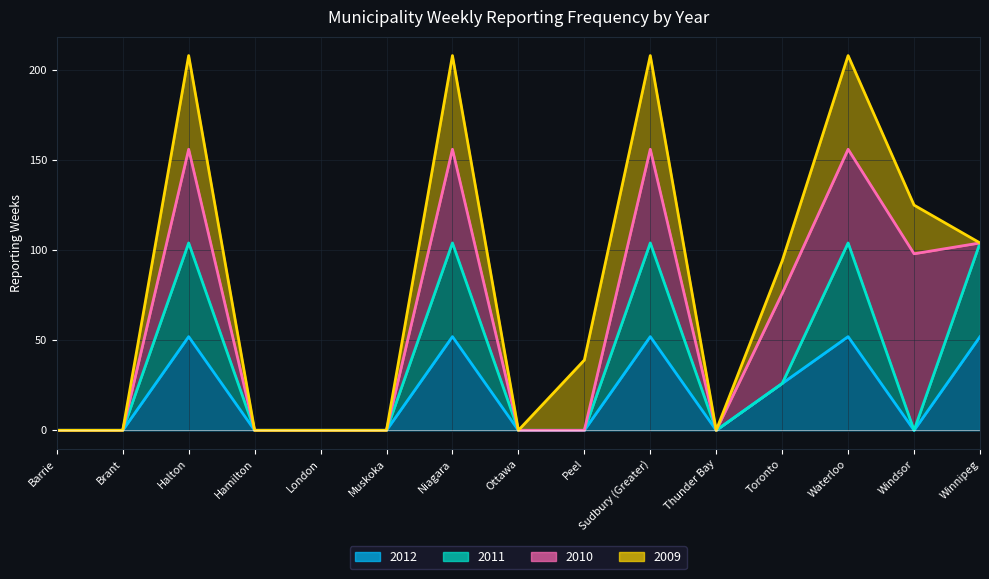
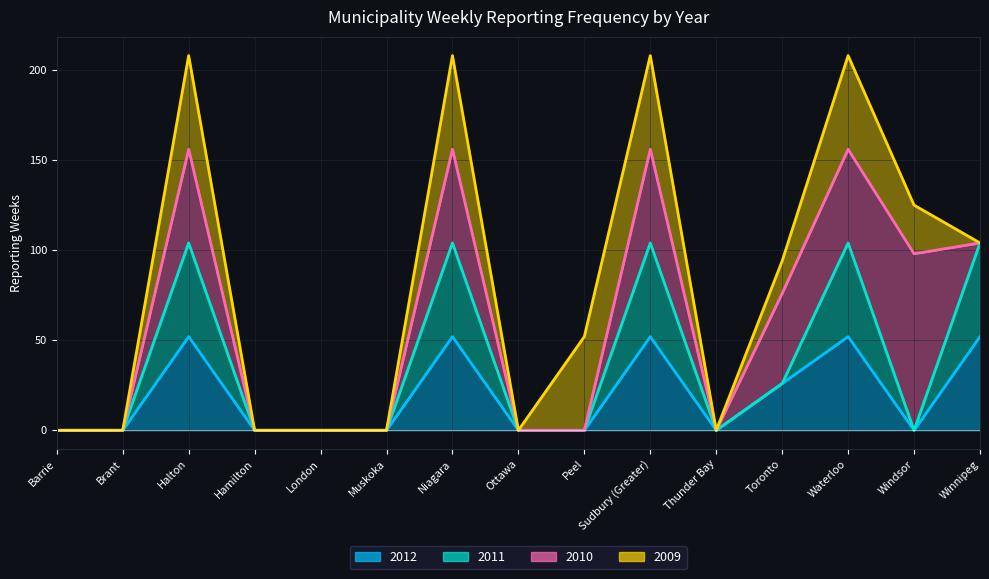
  {
    "2010": {
      "Halton": 52,
      "Niagara": 52,
      "Sudbury (Greater)": 52,
      "Toronto": 50,
      "Waterloo": 52,
      "Windsor": 98
    },
    "2009": {
      "Halton": 52,
      "Niagara": 52,
-     "Peel": 39,
+     "Peel": 52,
      "Sudbury (Greater)": 52,
      "Toronto": 18,
      "Waterloo": 52,
      "Windsor": 27
    }
  }
